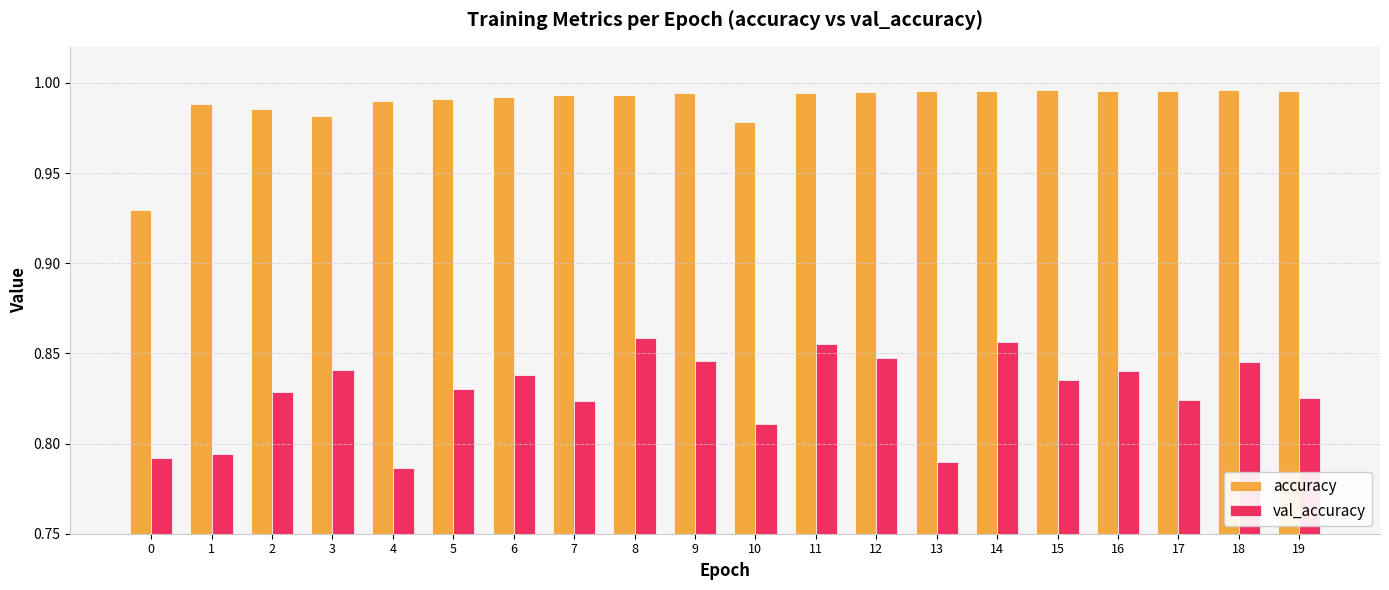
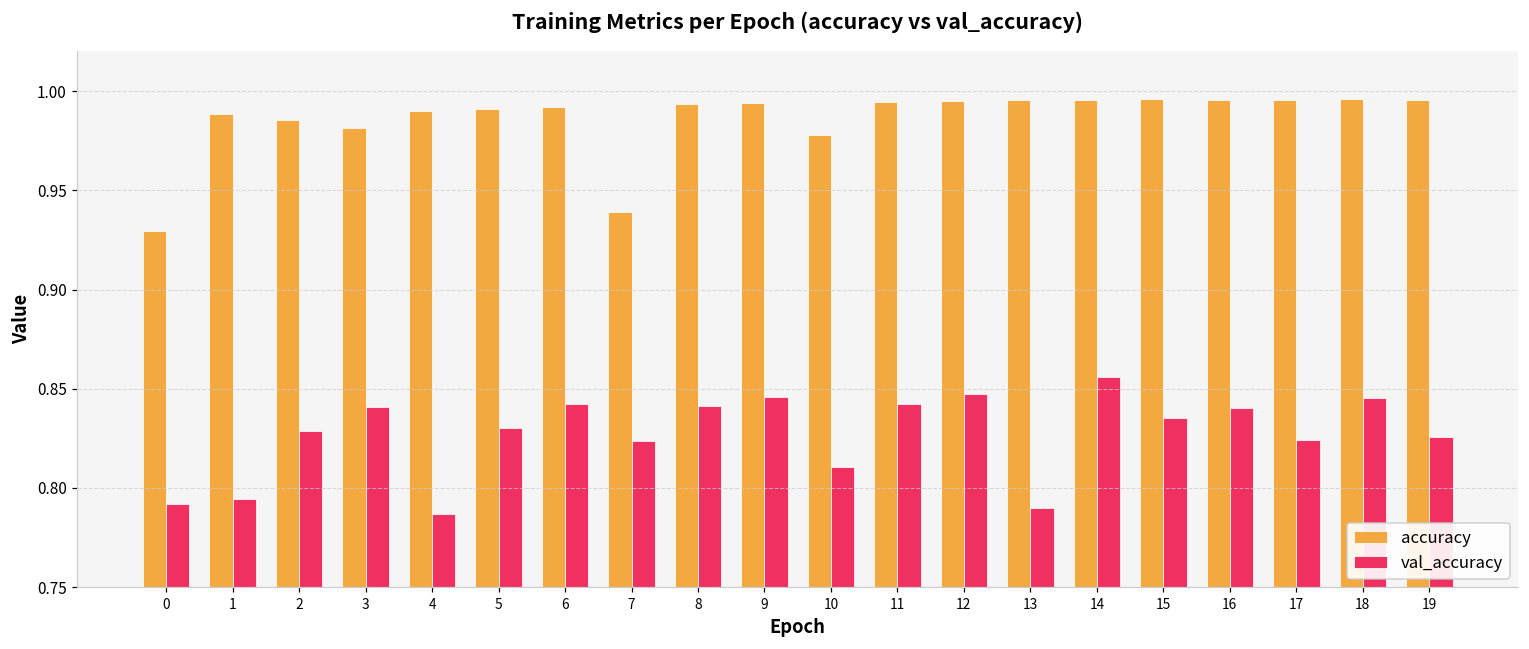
  {
    "accuracy": {
      "0": 0.929,
      "1": 0.989,
      "2": 0.986,
      "3": 0.982,
      "4": 0.990,
      "5": 0.991,
      "6": 0.992,
-     "7": 0.993,
+     "7": 0.939,
      "8": 0.993,
      "9": 0.994,
      "10": 0.978,
      "11": 0.995,
      "12": 0.995,
      "13": 0.995,
      "14": 0.995,
      "15": 0.996,
      "16": 0.996,
      "17": 0.996,
      "18": 0.996,
      "19": 0.996
    },
    "val_accuracy": {
      "0": 0.792,
      "1": 0.794,
      "2": 0.829,
      "3": 0.841,
      "4": 0.787,
      "5": 0.830,
-     "6": 0.838,
+     "6": 0.843,
      "7": 0.824,
-     "8": 0.858,
+     "8": 0.841,
      "9": 0.846,
      "10": 0.811,
-     "11": 0.855,
+     "11": 0.842,
      "12": 0.848,
      "13": 0.790,
      "14": 0.856,
      "15": 0.835,
      "16": 0.840,
      "17": 0.824,
      "18": 0.845,
      "19": 0.825
    }
  }
